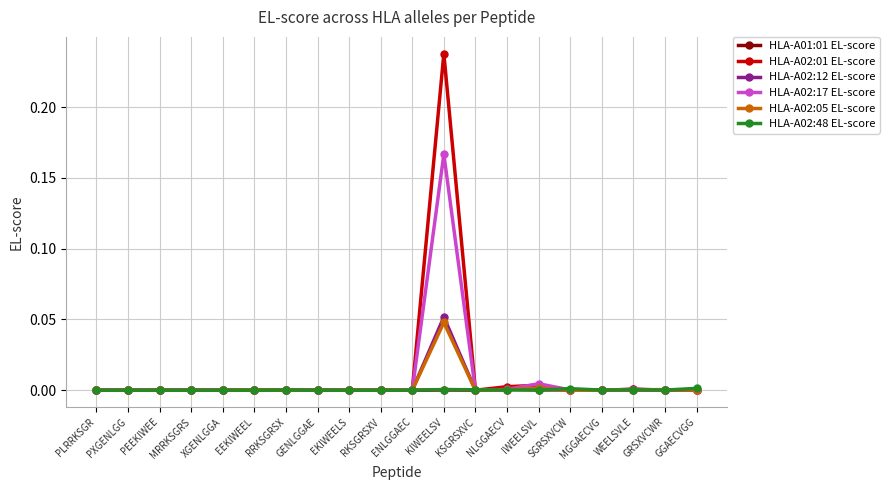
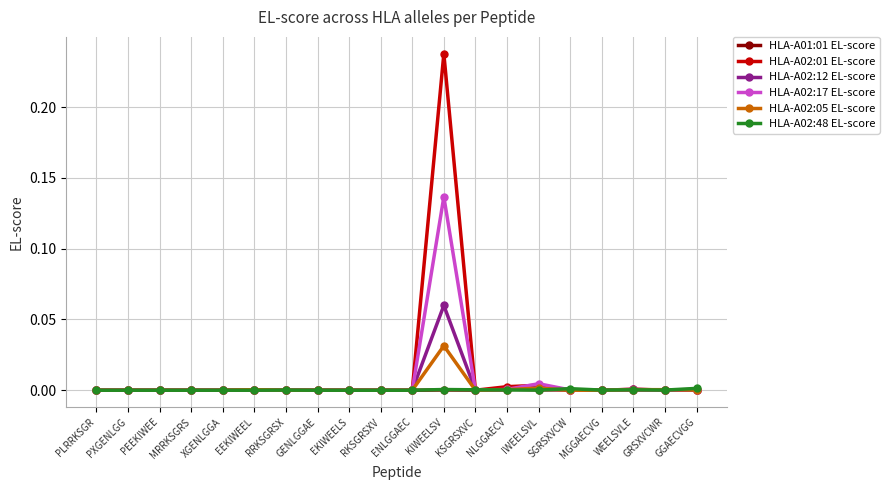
  {
    "HLA-A02:01 EL-score": {
      "KIWEELSV": 0.238
    },
    "HLA-A02:12 EL-score": {
-     "KIWEELSV": 0.052
+     "KIWEELSV": 0.060
    },
    "HLA-A02:17 EL-score": {
-     "KIWEELSV": 0.167
+     "KIWEELSV": 0.137
    },
    "HLA-A02:05 EL-score": {
-     "KIWEELSV": 0.048
+     "KIWEELSV": 0.031
    }
  }
